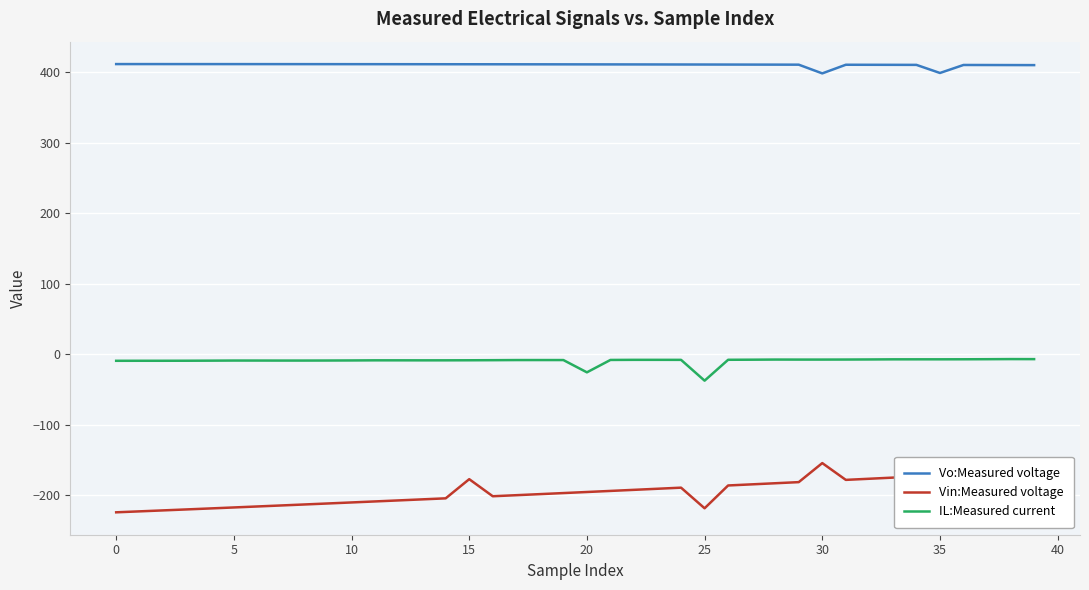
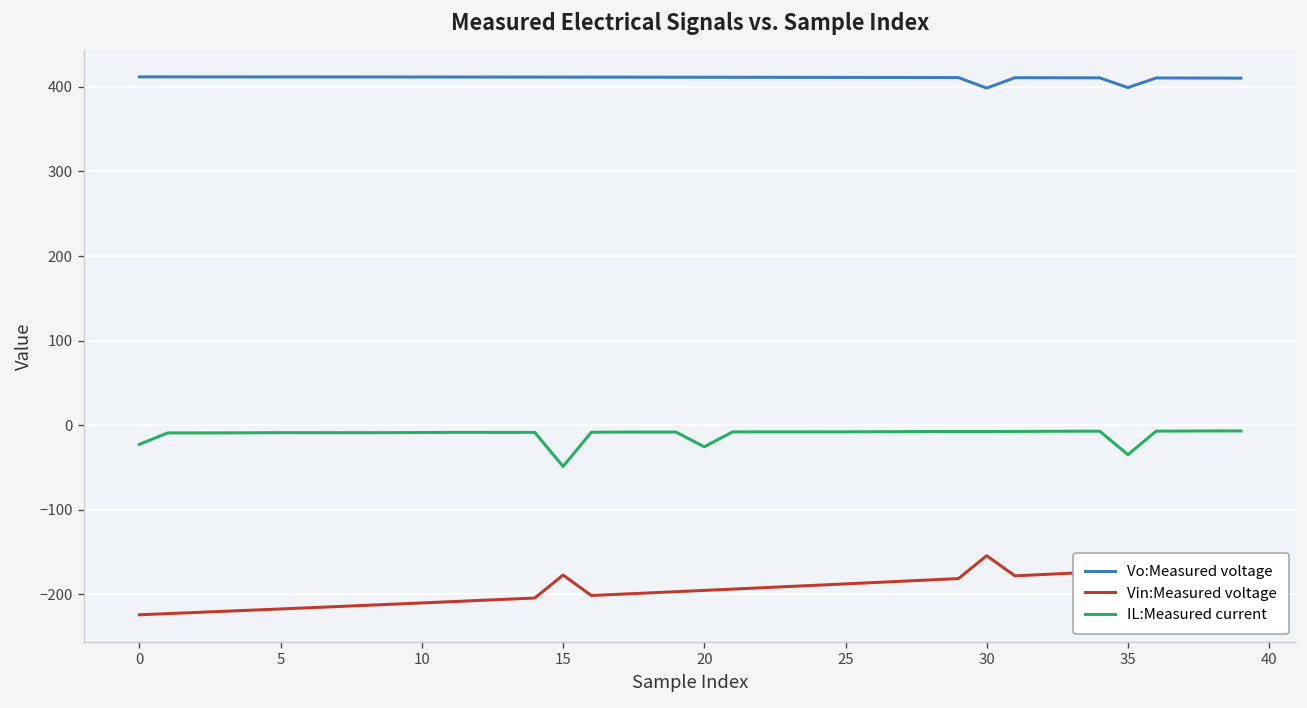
  {
    "Vo:Measured voltage": {
      "0": 410,
      "5": 410,
      "10": 410,
      "15": 410,
      "20": 410,
      "25": 410,
      "30": 400,
      "35": 400
    },
    "Vin:Measured voltage": {
      "0": -220,
      "5": -220,
      "10": -210,
      "15": -180,
      "20": -200,
-     "25": -220,
+     "25": -190,
      "30": -150
    },
    "IL:Measured current": {
-     "0": -10,
+     "0": -20,
      "5": -10,
      "10": -10,
-     "15": -10,
+     "15": -50,
      "20": -30,
-     "25": -40,
+     "25": -10,
      "30": -10,
-     "35": -10
+     "35": -30
    }
  }
